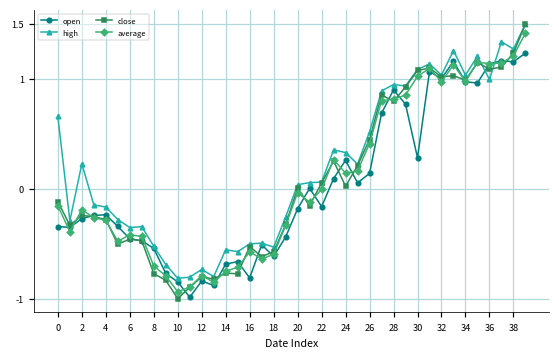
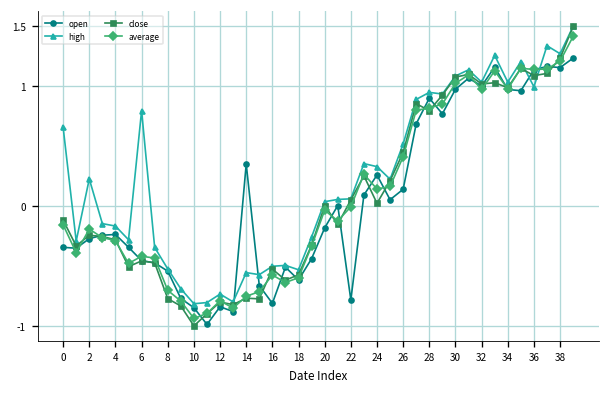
  {
    "open": {
      "0": -0.3,
      "2": -0.3,
      "4": -0.2,
      "10": -0.8,
      "12": -0.8,
-     "14": -0.7,
+     "14": 0.4,
      "16": -0.8,
      "20": -0.2,
-     "22": -0.2,
+     "22": -0.8,
      "24": 0.3,
      "26": 0.1,
      "28": 0.9,
-     "30": 0.3,
+     "30": 1.0,
      "38": 1.2
    },
    "high": {
      "0": 0.7,
      "2": 0.2,
      "4": -0.2,
-     "6": -0.4,
+     "6": 0.8,
      "10": -0.8,
      "12": -0.7,
      "14": -0.6,
      "18": -0.5,
      "20": 0.0,
      "24": 0.3,
      "26": 0.5,
      "28": 0.9,
      "34": 1.0,
      "36": 1.0,
      "38": 1.3
    }
  }
